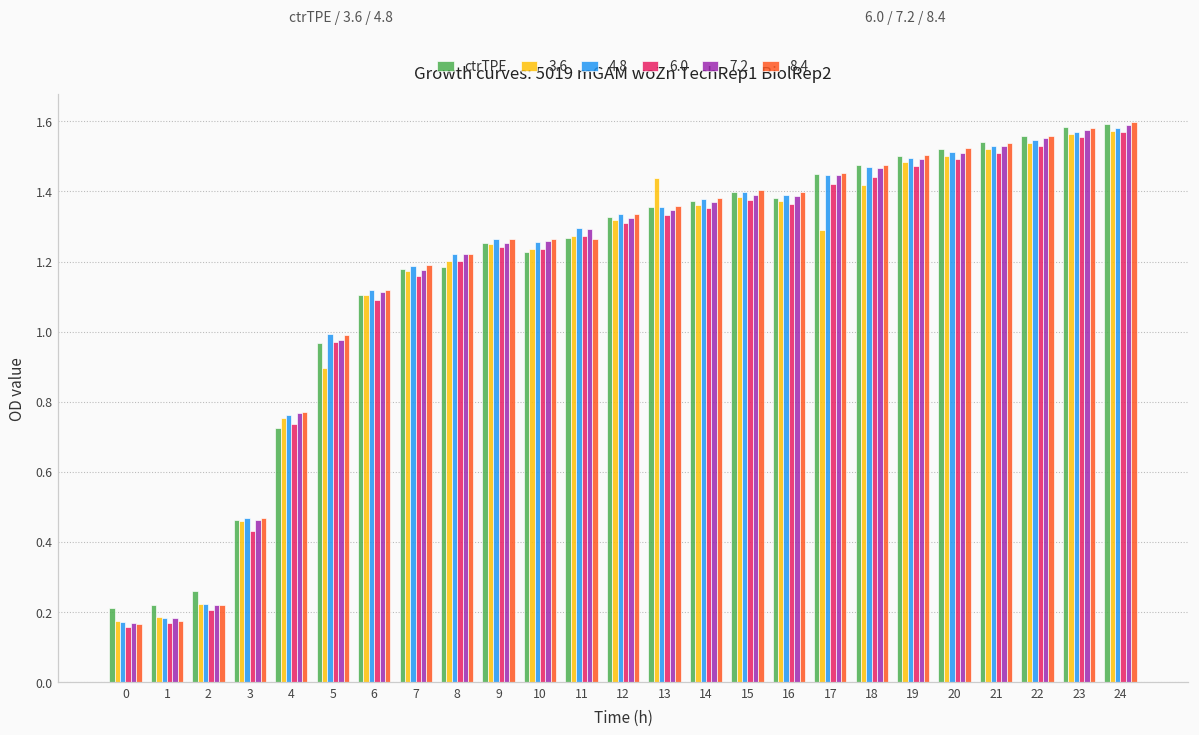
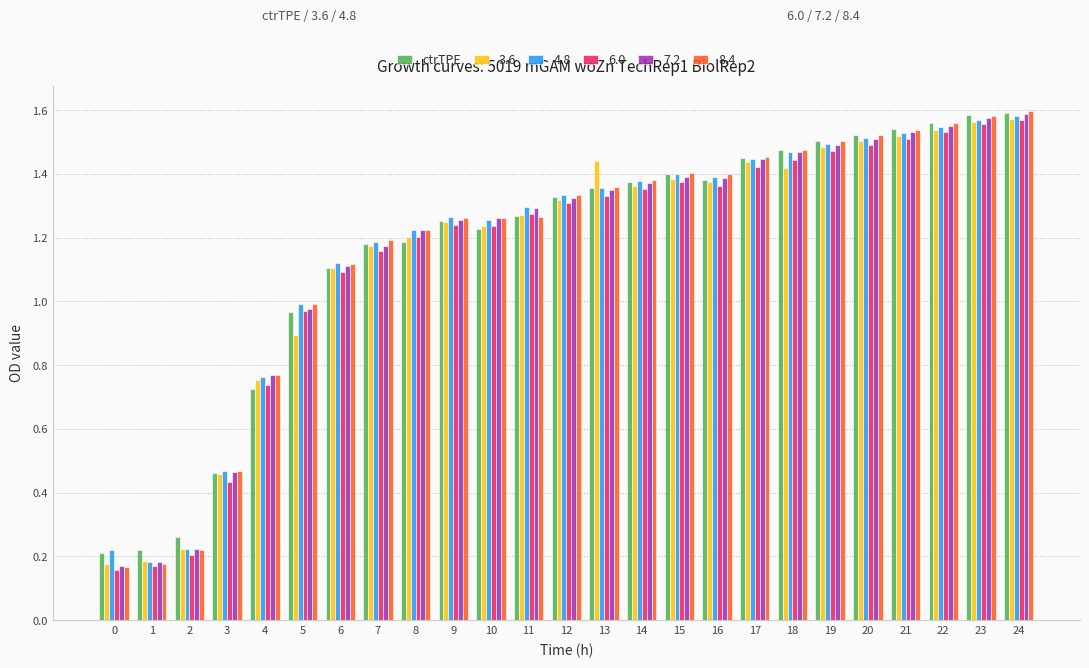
  {
    "ctrTPE": {
      "0": 0.21,
      "1": 0.22,
      "2": 0.26,
      "3": 0.46,
      "4": 0.73,
      "5": 0.97,
      "6": 1.11,
      "7": 1.18,
      "8": 1.19,
      "9": 1.25,
      "10": 1.23,
      "11": 1.27,
      "12": 1.33,
      "13": 1.36,
      "14": 1.37,
      "15": 1.40,
      "16": 1.38,
      "17": 1.45,
      "18": 1.48,
      "19": 1.50,
      "20": 1.52,
      "21": 1.54,
      "22": 1.56,
      "23": 1.59,
      "24": 1.59
    },
    "3.6": {
      "0": 0.18,
      "1": 0.19,
      "2": 0.22,
      "3": 0.46,
      "4": 0.75,
      "5": 0.90,
      "6": 1.11,
      "7": 1.17,
      "8": 1.20,
      "9": 1.25,
      "10": 1.24,
      "11": 1.27,
      "12": 1.32,
      "13": 1.44,
      "14": 1.36,
      "15": 1.39,
      "16": 1.37,
-     "17": 1.29,
+     "17": 1.44,
      "18": 1.42,
      "19": 1.48,
      "20": 1.50,
      "21": 1.52,
      "22": 1.54,
      "23": 1.56,
      "24": 1.57
    },
    "4.8": {
-     "0": 0.17,
+     "0": 0.22,
      "1": 0.18,
      "2": 0.22,
      "3": 0.47,
      "4": 0.76,
      "5": 0.99,
      "6": 1.12,
      "7": 1.19,
      "8": 1.22,
      "9": 1.27,
      "10": 1.26,
      "11": 1.30,
      "12": 1.34,
      "13": 1.36,
      "14": 1.38,
      "15": 1.40,
      "16": 1.39,
      "17": 1.45,
      "18": 1.47,
      "19": 1.50,
      "20": 1.51,
      "21": 1.53,
      "22": 1.55,
      "23": 1.57,
      "24": 1.58
    },
    "6.0": {
      "0": 0.16,
      "1": 0.17,
      "2": 0.21,
      "3": 0.43,
      "4": 0.74,
      "5": 0.97,
      "6": 1.09,
      "7": 1.16,
      "8": 1.20,
      "9": 1.24,
      "10": 1.24,
      "11": 1.27,
      "12": 1.31,
      "13": 1.33,
      "14": 1.35,
      "15": 1.38,
      "16": 1.36,
      "17": 1.42,
      "18": 1.44,
      "19": 1.47,
      "20": 1.49,
      "21": 1.51,
      "22": 1.53,
      "23": 1.56,
      "24": 1.57
    },
    "7.2": {
      "0": 0.17,
      "1": 0.18,
      "2": 0.22,
      "3": 0.46,
      "4": 0.77,
      "5": 0.98,
      "6": 1.11,
      "7": 1.18,
      "8": 1.22,
      "9": 1.25,
      "10": 1.26,
      "11": 1.29,
      "12": 1.33,
      "13": 1.35,
      "14": 1.37,
      "15": 1.39,
      "16": 1.39,
      "17": 1.45,
      "18": 1.47,
      "19": 1.49,
      "20": 1.51,
      "21": 1.53,
      "22": 1.55,
      "23": 1.57,
      "24": 1.59
    },
    "8.4": {
      "0": 0.17,
      "1": 0.18,
      "2": 0.22,
      "3": 0.47,
      "4": 0.77,
      "5": 0.99,
      "6": 1.12,
      "7": 1.19,
      "8": 1.22,
      "9": 1.26,
      "10": 1.26,
      "11": 1.27,
      "12": 1.34,
      "13": 1.36,
      "14": 1.38,
      "15": 1.40,
      "16": 1.40,
      "17": 1.45,
      "18": 1.48,
      "19": 1.50,
      "20": 1.52,
      "21": 1.54,
      "22": 1.56,
      "23": 1.58,
      "24": 1.60
    }
  }
